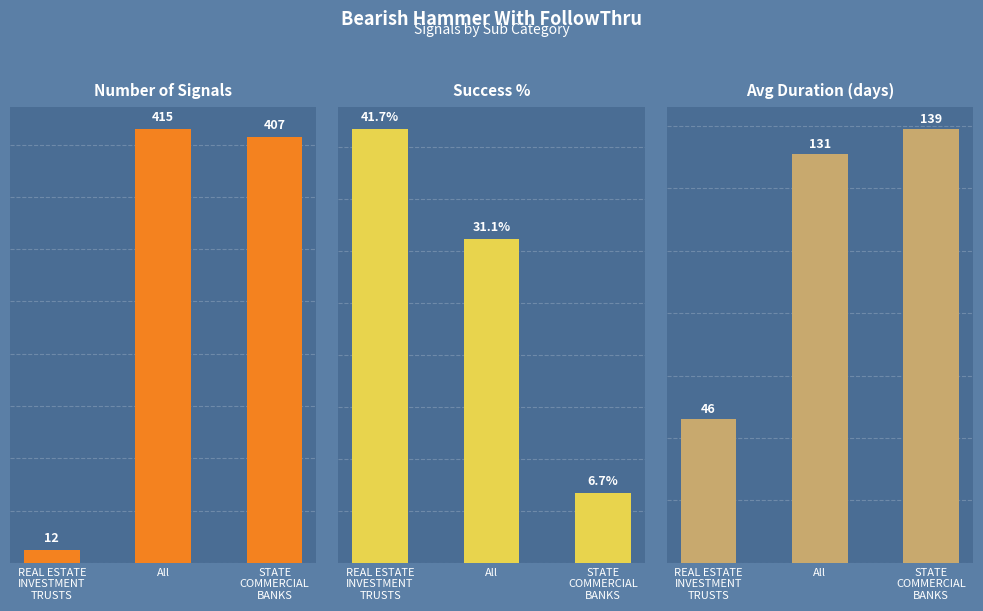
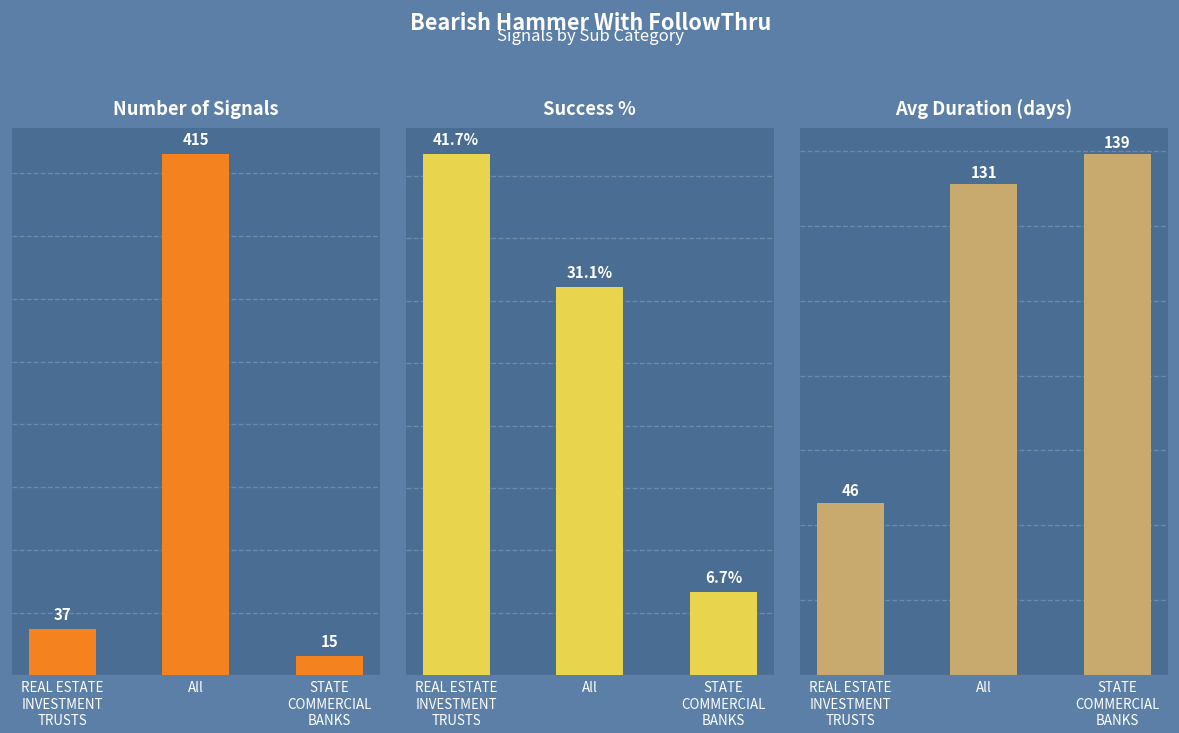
  {
    "Number of Signals": {
-     "REAL ESTATE INVESTMENT TRUSTS": "12",
+     "REAL ESTATE INVESTMENT TRUSTS": "37",
      "All": "415",
-     "STATE COMMERCIAL BANKS": "407"
+     "STATE COMMERCIAL BANKS": "15"
    },
    "Success %": {
      "REAL ESTATE INVESTMENT TRUSTS": "41.7%",
      "All": "31.1%",
      "STATE COMMERCIAL BANKS": "6.7%"
    },
    "Avg Duration (days)": {
      "REAL ESTATE INVESTMENT TRUSTS": "46",
      "All": "131",
      "STATE COMMERCIAL BANKS": "139"
    }
  }
